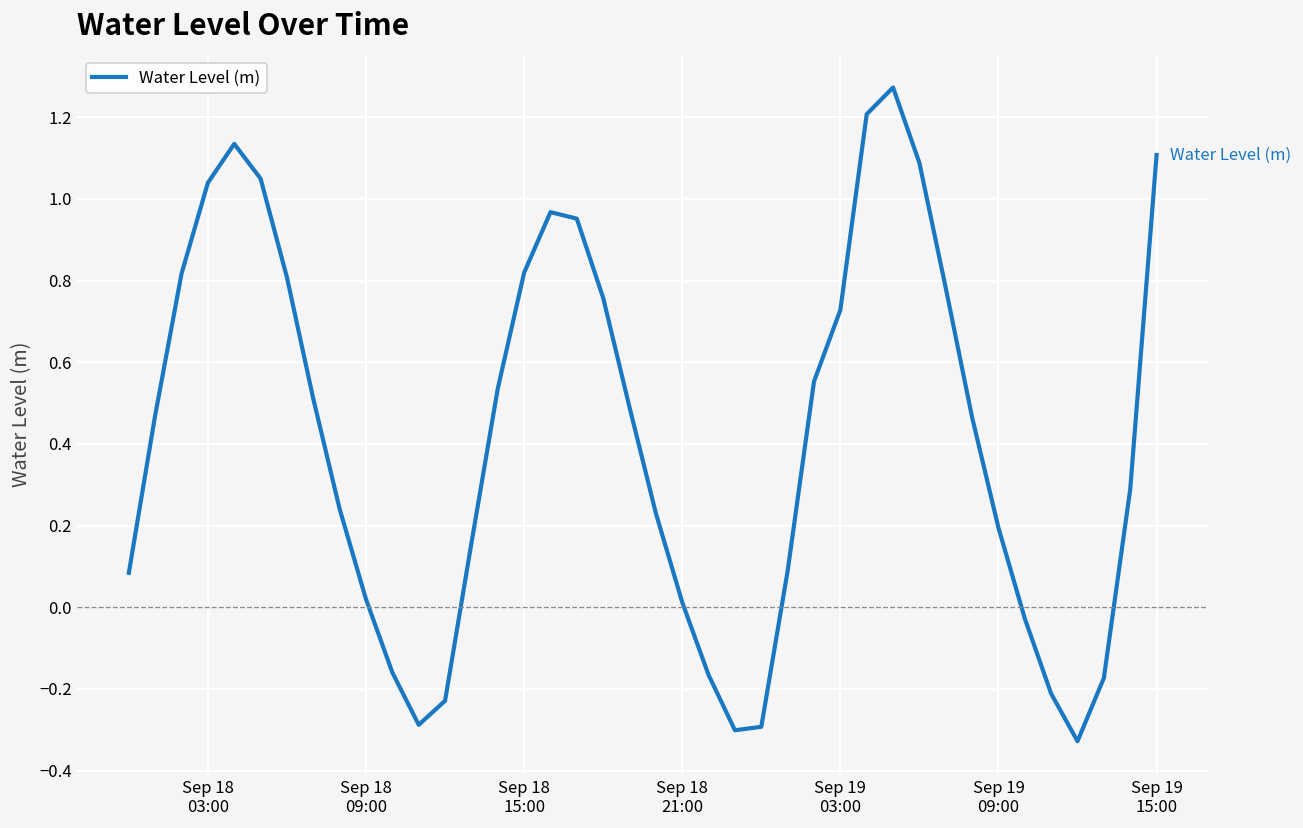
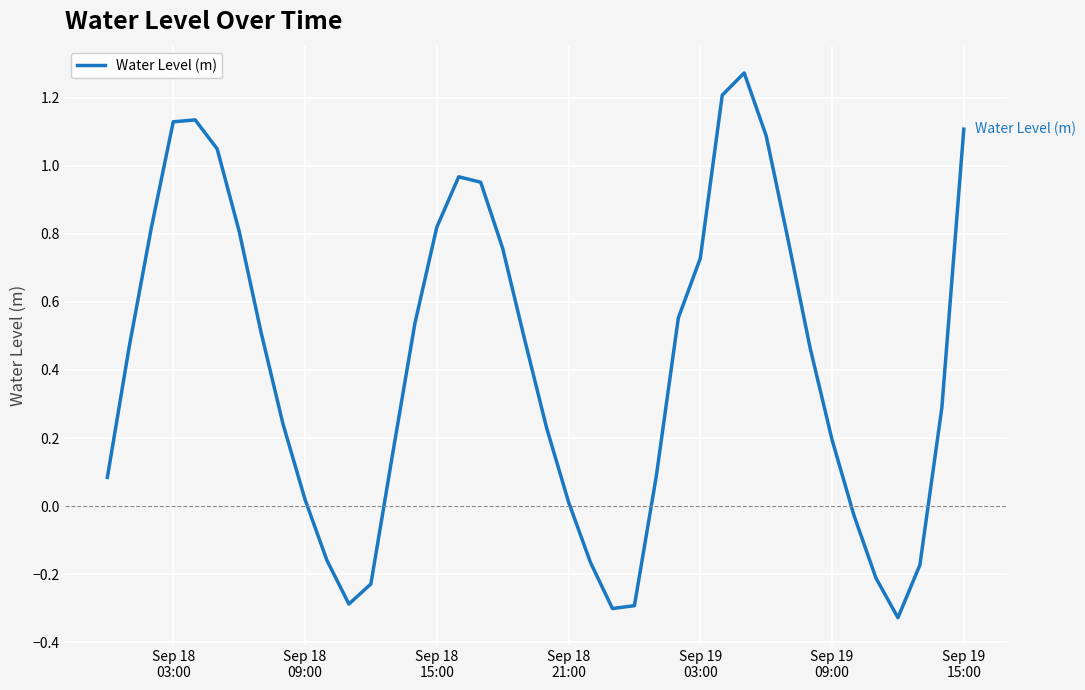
  {
-   "Sep 18 03:00": 1.04,
+   "Sep 18 03:00": 1.13,
    "Sep 18 09:00": 0.02,
    "Sep 18 15:00": 0.82,
    "Sep 18 21:00": 0.01,
    "Sep 19 03:00": 0.73,
    "Sep 19 09:00": 0.19,
    "Sep 19 15:00": 1.11
  }
